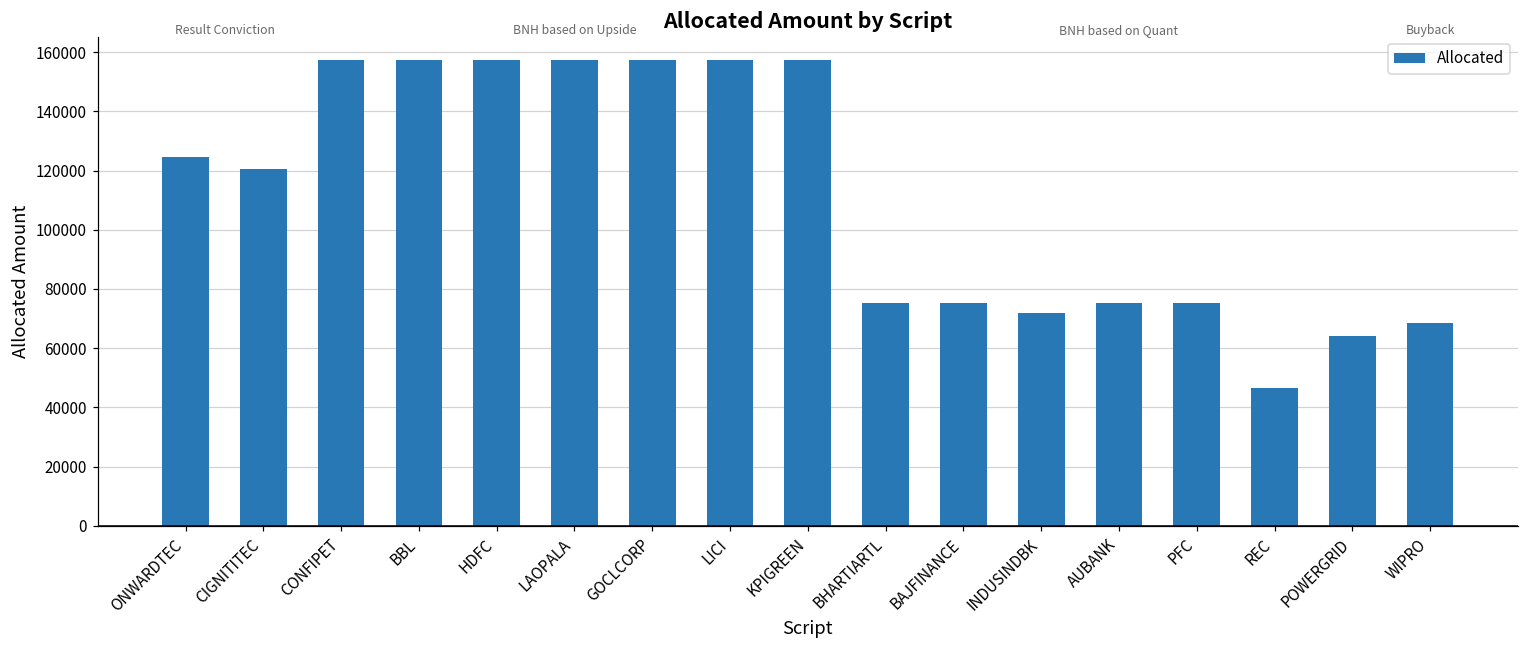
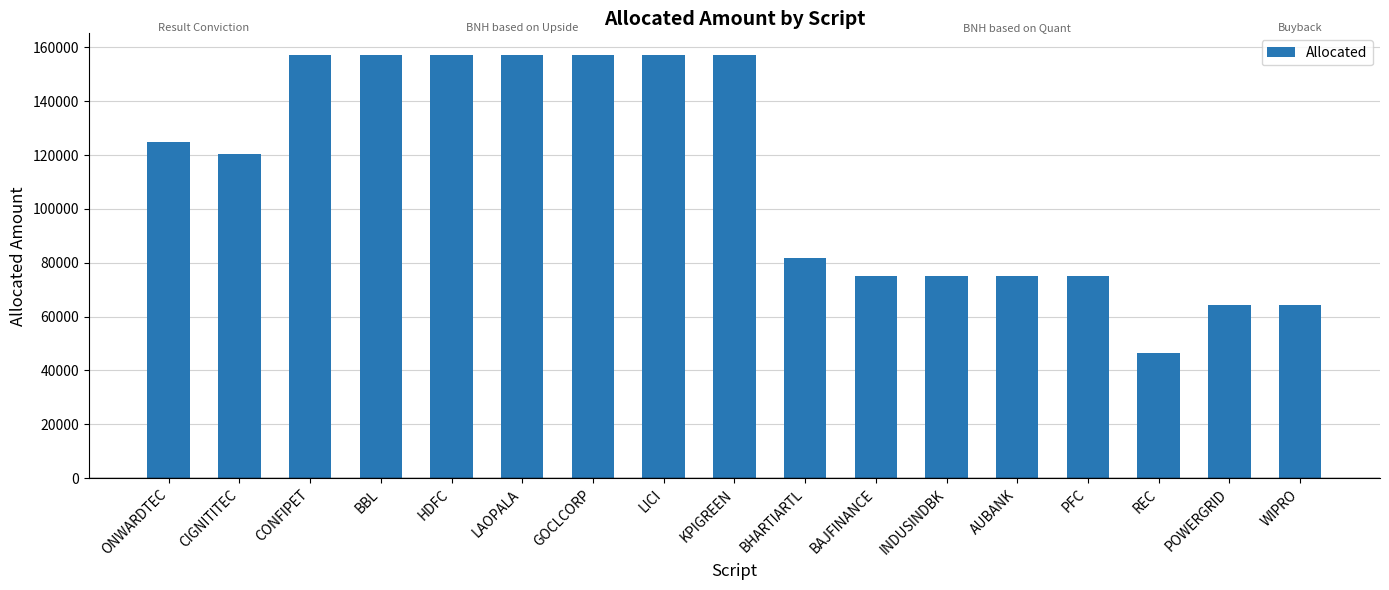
  {
    "ONWARDTEC": 125000,
    "CIGNITITEC": 121000,
    "CONFIPET": 157000,
    "BBL": 157000,
    "HDFC": 157000,
    "LAOPALA": 157000,
    "GOCLCORP": 157000,
    "LICI": 157000,
    "KPIGREEN": 157000,
-   "BHARTIARTL": 75000,
+   "BHARTIARTL": 82000,
    "BAJFINANCE": 75000,
-   "INDUSINDBK": 72000,
+   "INDUSINDBK": 75000,
    "AUBANK": 75000,
    "PFC": 75000,
    "REC": 47000,
    "POWERGRID": 64000,
-   "WIPRO": 69000
+   "WIPRO": 64000
  }
